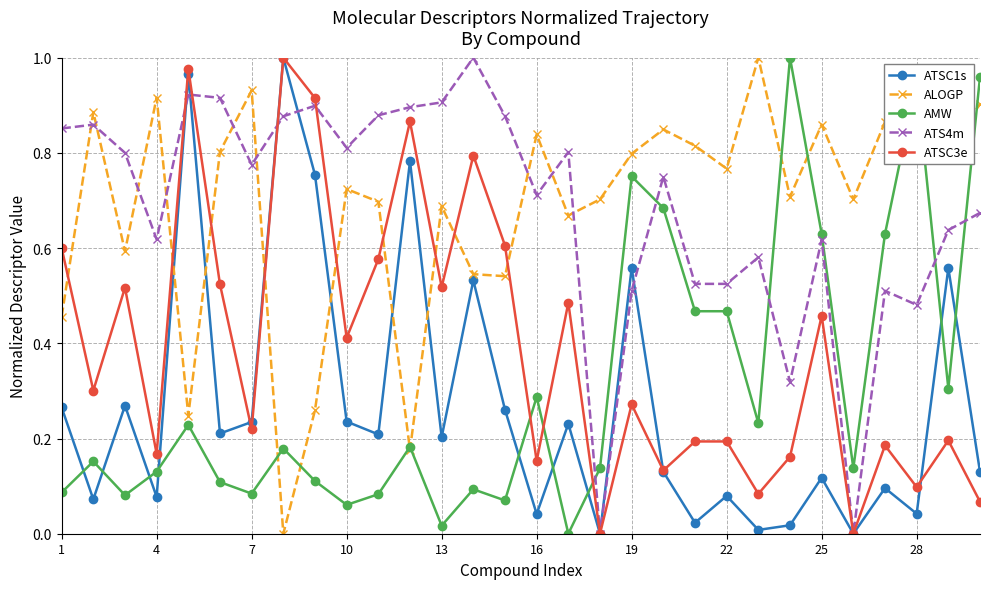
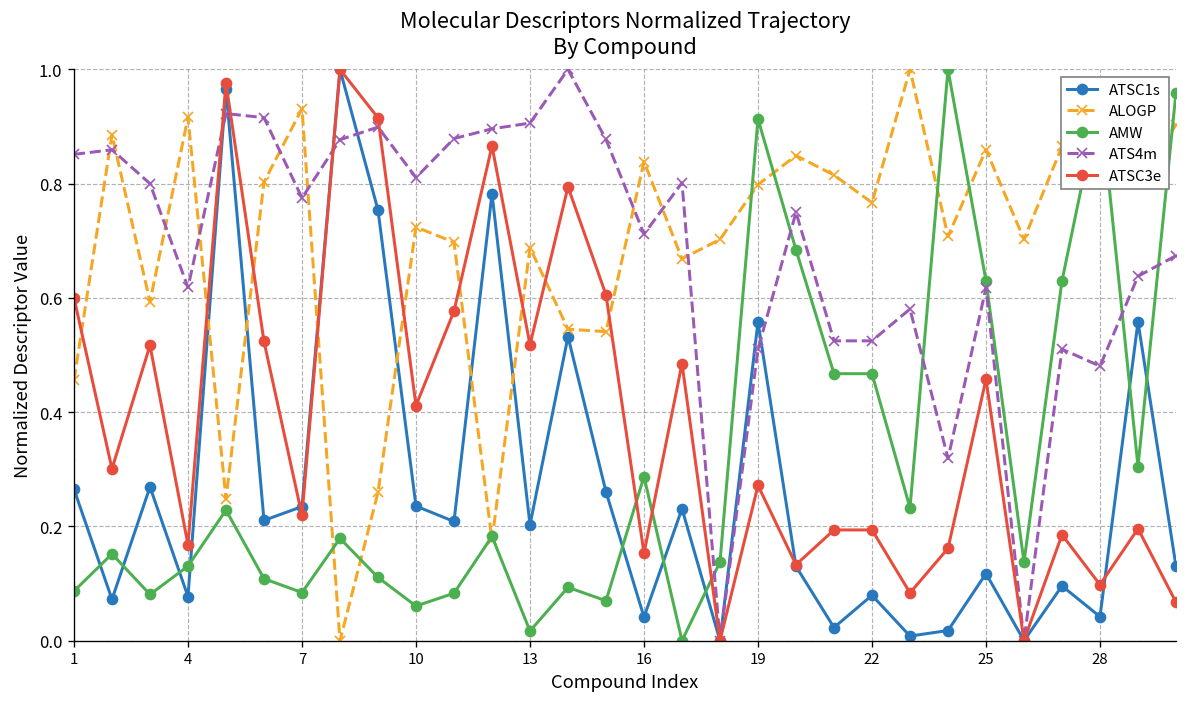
  {
    "ATSC1s": {
      "1": 0.27,
      "4": 0.08,
      "7": 0.23,
      "10": 0.24,
      "13": 0.20,
      "16": 0.04,
      "19": 0.56,
      "22": 0.08,
      "25": 0.12,
      "28": 0.04
    },
    "ALOGP": {
      "1": 0.46,
      "4": 0.92,
      "7": 0.93,
      "10": 0.72,
      "13": 0.69,
      "16": 0.84,
      "19": 0.80,
      "22": 0.77,
      "25": 0.86
    },
    "AMW": {
      "1": 0.09,
      "4": 0.13,
      "7": 0.08,
      "10": 0.06,
      "13": 0.02,
      "16": 0.29,
-     "19": 0.75,
+     "19": 0.91,
      "22": 0.47,
      "25": 0.63
    },
    "ATS4m": {
      "1": 0.85,
      "4": 0.62,
      "7": 0.77,
      "10": 0.81,
      "13": 0.91,
      "16": 0.71,
      "19": 0.51,
      "22": 0.52,
      "25": 0.62,
      "28": 0.48
    },
    "ATSC3e": {
      "1": 0.60,
      "4": 0.17,
      "7": 0.22,
      "10": 0.41,
      "13": 0.52,
      "16": 0.15,
      "19": 0.27,
      "22": 0.19,
      "25": 0.46,
      "28": 0.10
    }
  }
